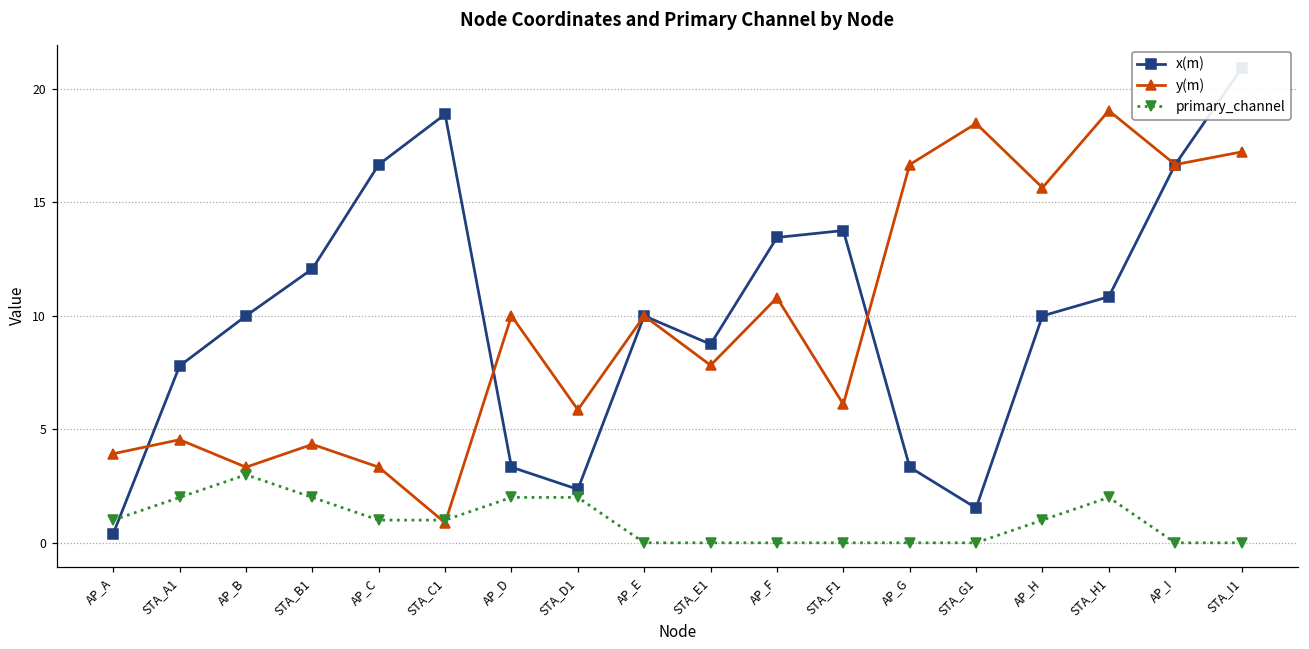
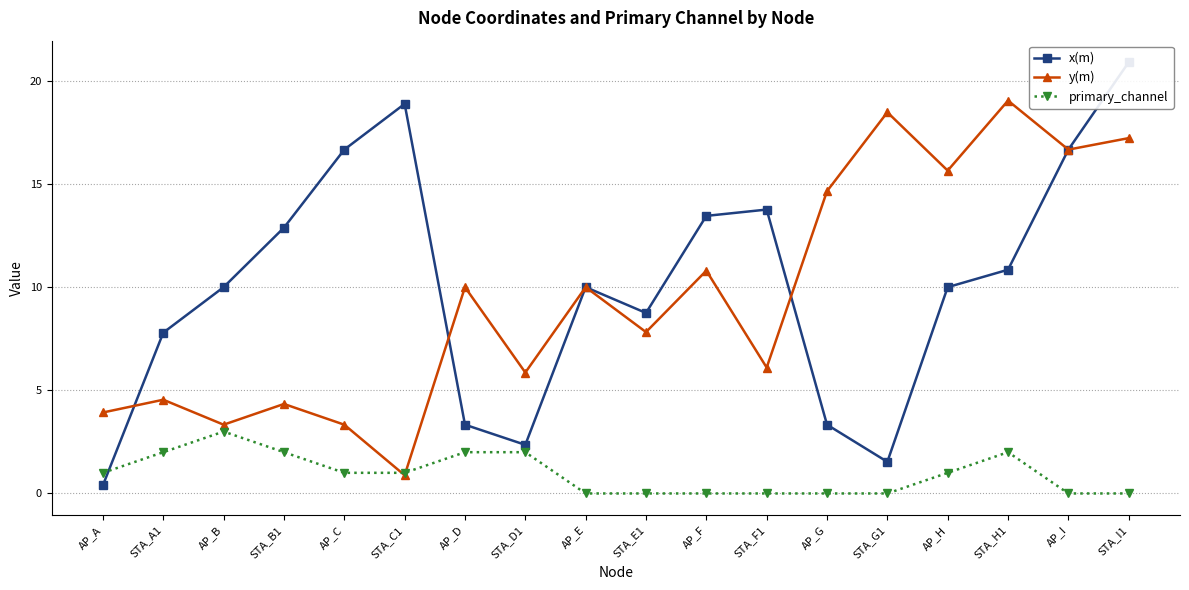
  {
    "x(m)": {
      "AP_A": 0.4,
      "STA_A1": 7.8,
      "AP_B": 10.0,
-     "STA_B1": 12.1,
+     "STA_B1": 12.9,
      "AP_C": 16.7,
      "STA_C1": 18.9,
      "AP_D": 3.3,
      "STA_D1": 2.4,
      "STA_E1": 8.7,
      "AP_F": 13.5,
      "STA_F1": 13.8,
      "AP_G": 3.3,
      "STA_G1": 1.5,
      "AP_H": 10.0,
      "STA_H1": 10.8
    },
    "y(m)": {
      "AP_A": 3.9,
      "STA_A1": 4.5,
      "AP_B": 3.3,
      "STA_B1": 4.3,
      "AP_C": 3.3,
      "AP_D": 10.0,
      "STA_D1": 5.9,
      "STA_E1": 7.8,
      "AP_F": 10.8,
      "STA_F1": 6.1,
-     "AP_G": 16.7,
+     "AP_G": 14.7,
      "STA_G1": 18.5,
      "AP_H": 15.6,
      "STA_H1": 19.0,
      "STA_I1": 17.2
    },
    "primary_channel": {
      "AP_A": 1.0,
      "STA_A1": 2.0,
      "AP_B": 3.0,
      "STA_B1": 2.0,
      "AP_C": 1.0,
      "AP_D": 2.0,
      "STA_D1": 2.0,
      "AP_E": 0.0,
      "STA_E1": 0.0,
      "AP_F": 0.0,
      "STA_F1": 0.0,
      "AP_G": 0.0,
      "STA_G1": 0.0,
      "AP_H": 1.0,
      "STA_H1": 2.0,
      "AP_I": 0.0,
      "STA_I1": 0.0
    }
  }
